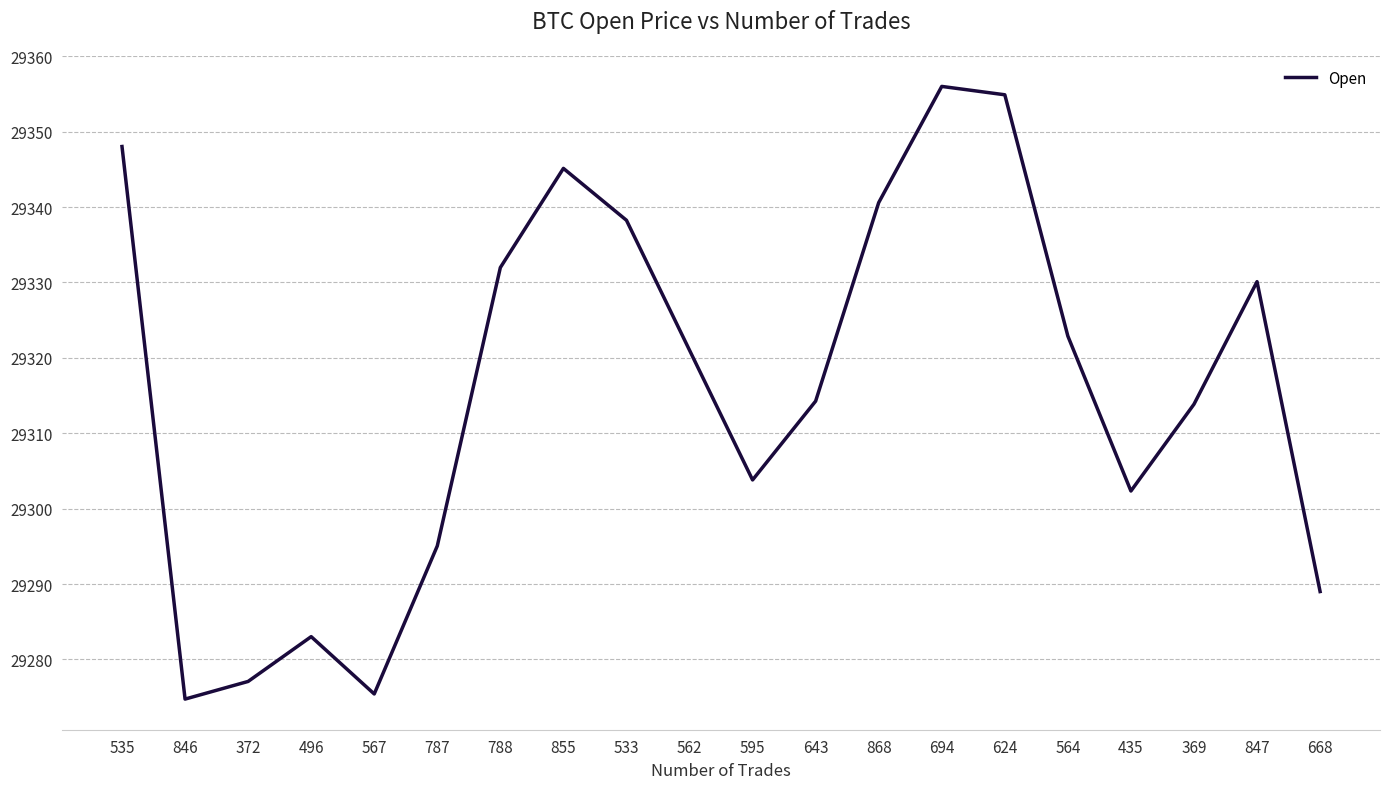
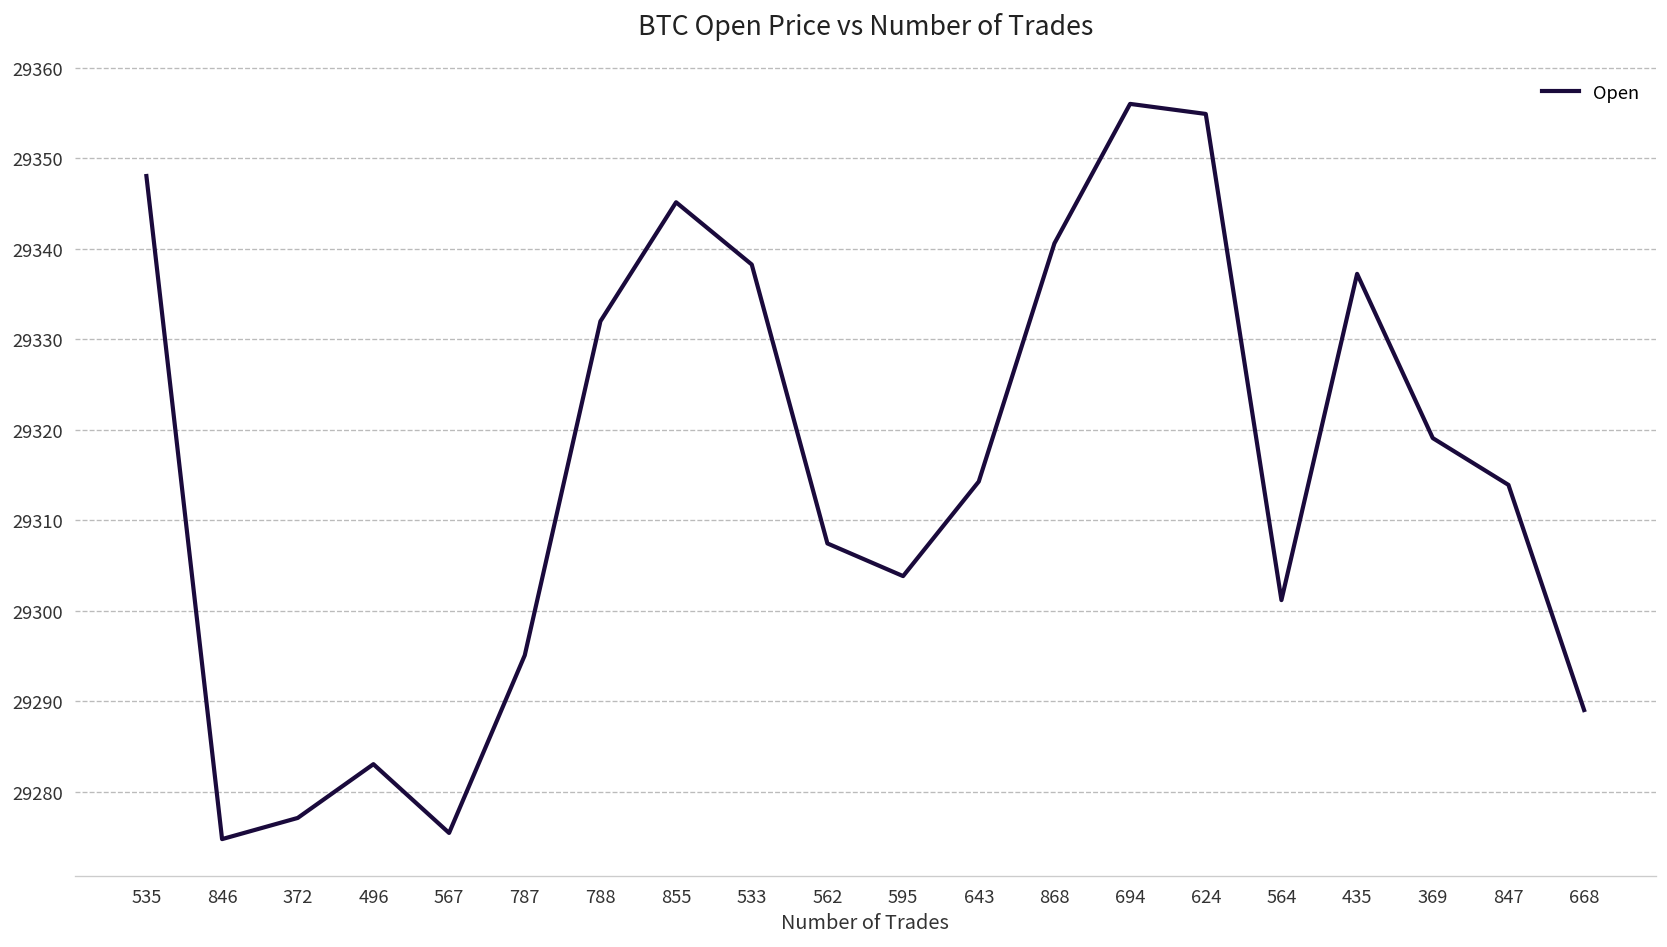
  {
    "535": 29348,
    "846": 29275,
    "372": 29277,
    "496": 29283,
    "567": 29275,
    "787": 29295,
    "788": 29332,
    "855": 29345,
    "533": 29338,
-   "562": 29321,
+   "562": 29307,
    "595": 29304,
    "643": 29314,
    "868": 29341,
    "694": 29356,
    "624": 29355,
-   "564": 29323,
-   "435": 29302,
-   "369": 29314,
-   "847": 29330,
+   "564": 29301,
+   "435": 29337,
+   "369": 29319,
+   "847": 29314,
    "668": 29289
  }
